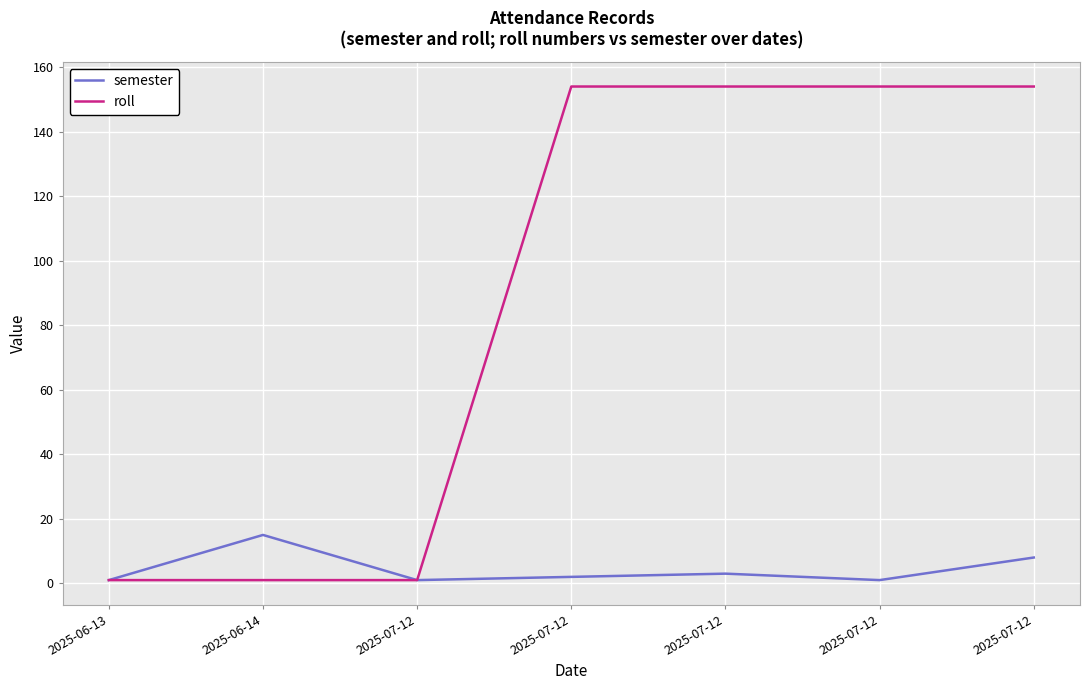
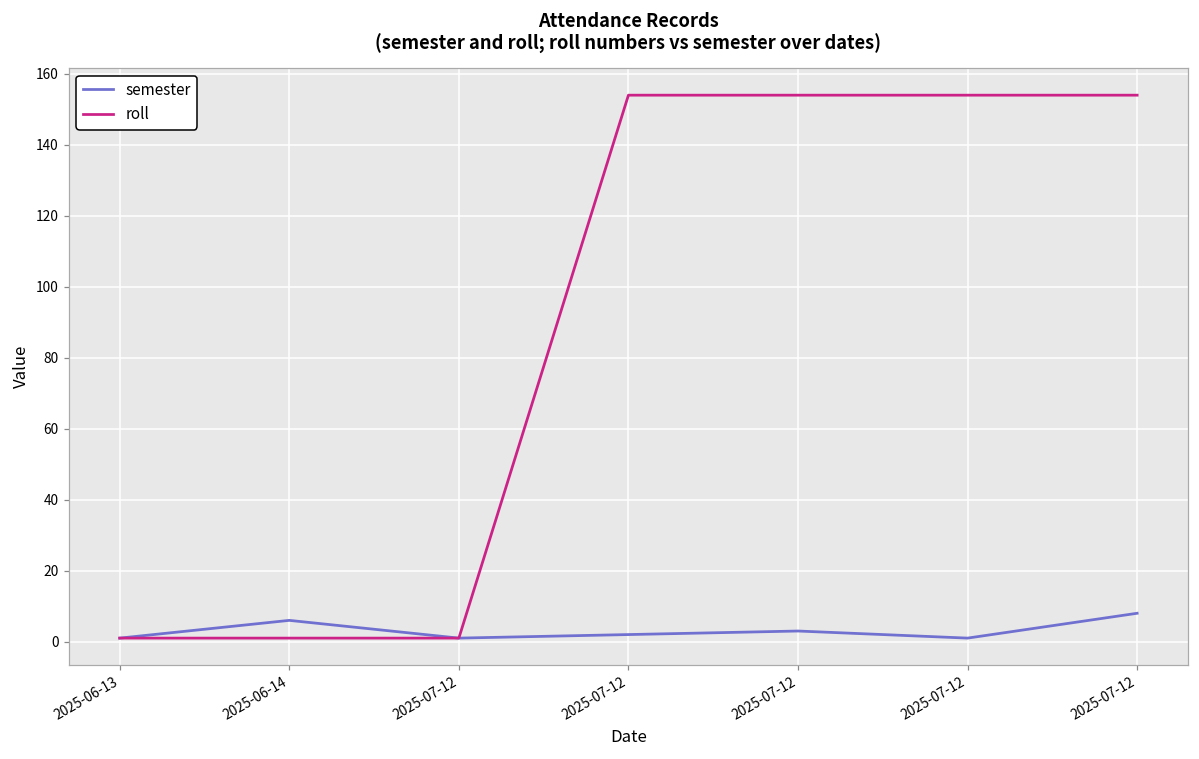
  {
    "semester": {
-     "2025-06-14": 15
+     "2025-06-14": 6
    },
    "roll": {
      "2025-06-14": 1
    }
  }
